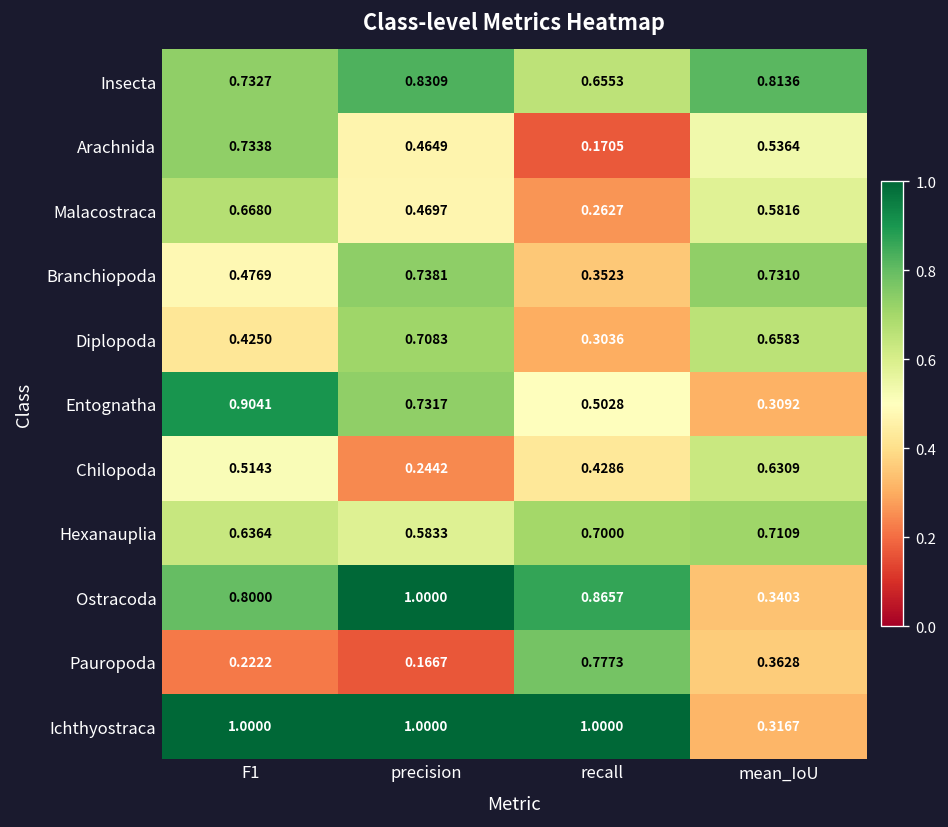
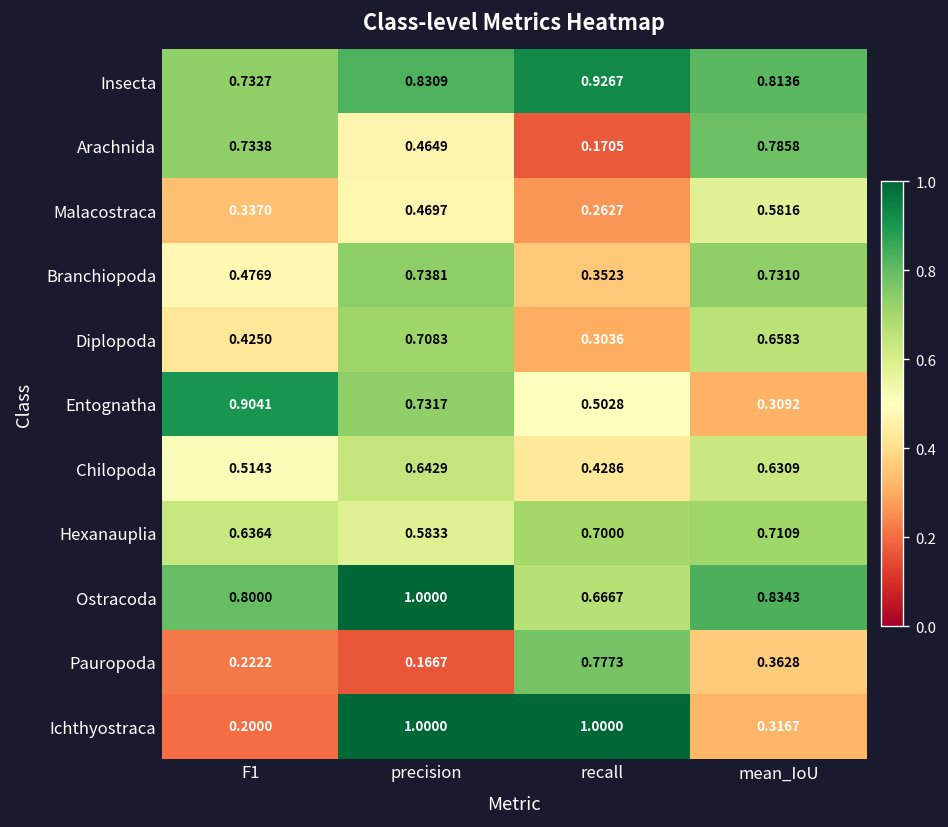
  {
    "Insecta": {
      "F1": 0.7327,
      "precision": 0.8309,
-     "recall": 0.6553,
+     "recall": 0.9267,
      "mean_IoU": 0.8136
    },
    "Arachnida": {
      "F1": 0.7338,
      "precision": 0.4649,
      "recall": 0.1705,
-     "mean_IoU": 0.5364
+     "mean_IoU": 0.7858
    },
    "Malacostraca": {
-     "F1": 0.6680,
+     "F1": 0.3370,
      "precision": 0.4697,
      "recall": 0.2627,
      "mean_IoU": 0.5816
    },
    "Branchiopoda": {
      "F1": 0.4769,
      "precision": 0.7381,
      "recall": 0.3523,
      "mean_IoU": 0.7310
    },
    "Diplopoda": {
      "F1": 0.4250,
      "precision": 0.7083,
      "recall": 0.3036,
      "mean_IoU": 0.6583
    },
    "Entognatha": {
      "F1": 0.9041,
      "precision": 0.7317,
      "recall": 0.5028,
      "mean_IoU": 0.3092
    },
    "Chilopoda": {
      "F1": 0.5143,
-     "precision": 0.2442,
+     "precision": 0.6429,
      "recall": 0.4286,
      "mean_IoU": 0.6309
    },
    "Hexanauplia": {
      "F1": 0.6364,
      "precision": 0.5833,
      "recall": 0.7000,
      "mean_IoU": 0.7109
    },
    "Ostracoda": {
      "F1": 0.8000,
      "precision": 1.0000,
-     "recall": 0.8657,
-     "mean_IoU": 0.3403
+     "recall": 0.6667,
+     "mean_IoU": 0.8343
    },
    "Pauropoda": {
      "F1": 0.2222,
      "precision": 0.1667,
      "recall": 0.7773,
      "mean_IoU": 0.3628
    },
    "Ichthyostraca": {
-     "F1": 1.0000,
+     "F1": 0.2000,
      "precision": 1.0000,
      "recall": 1.0000,
      "mean_IoU": 0.3167
    }
  }
